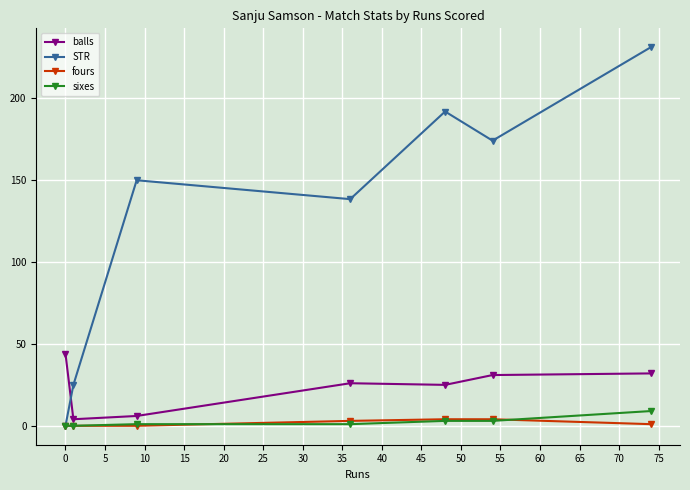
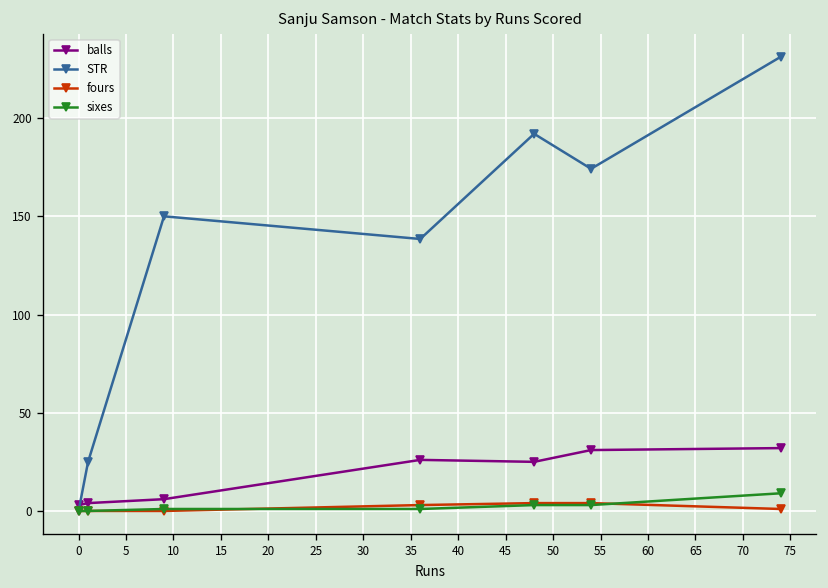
  {
    "balls": {
-     "0": 44
+     "0": 3
    }
  }
